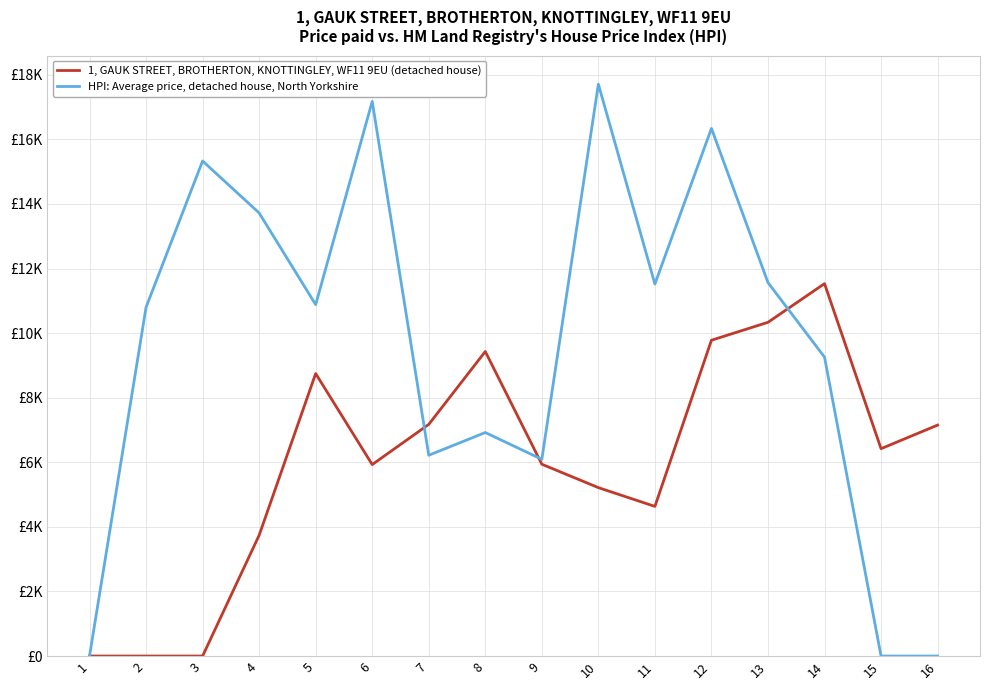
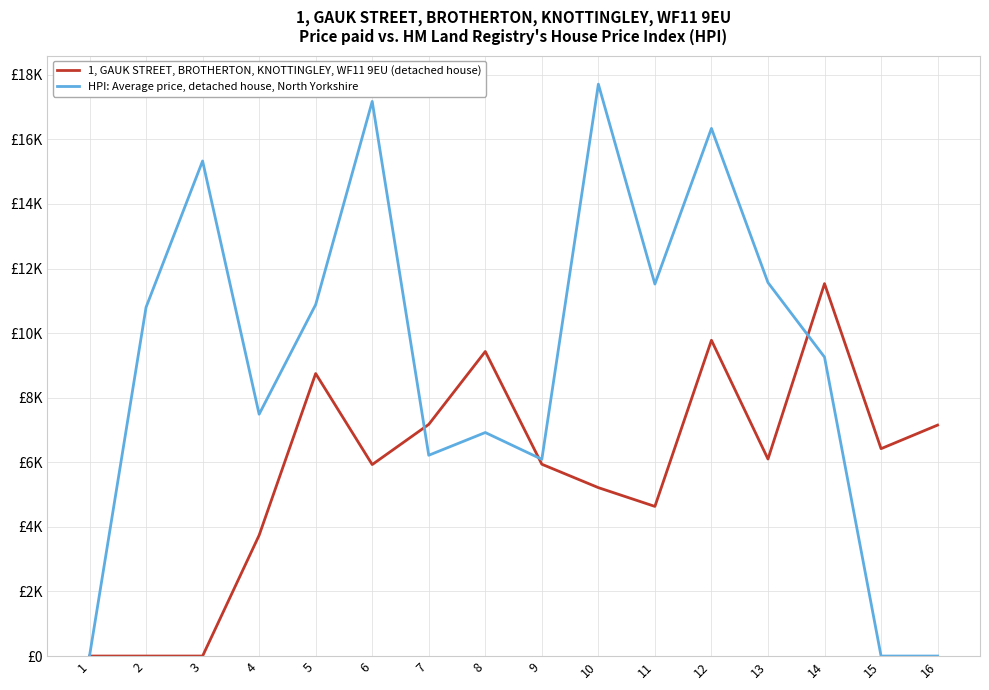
  {
    "1, GAUK STREET, BROTHERTON, KNOTTINGLEY, WF11 9EU (detached house)": {
      "2": "£0",
      "3": "£0",
      "4": "£3700",
      "5": "£8700",
      "6": "£5900",
      "7": "£7200",
      "8": "£9400",
      "9": "£5900",
      "10": "£5200",
      "11": "£4600",
      "12": "£9800",
-     "13": "£10300",
+     "13": "£6100",
      "14": "£11500",
      "15": "£6400",
      "16": "£7200"
    },
    "HPI: Average price, detached house, North Yorkshire": {
      "2": "£10800",
      "3": "£15300",
-     "4": "£13700",
+     "4": "£7500",
      "5": "£10900",
      "6": "£17200",
      "7": "£6200",
      "8": "£6900",
      "9": "£6100",
      "10": "£17700",
      "11": "£11500",
      "12": "£16300",
      "13": "£11600",
      "14": "£9300",
      "15": "£0",
      "16": "£0"
    }
  }
